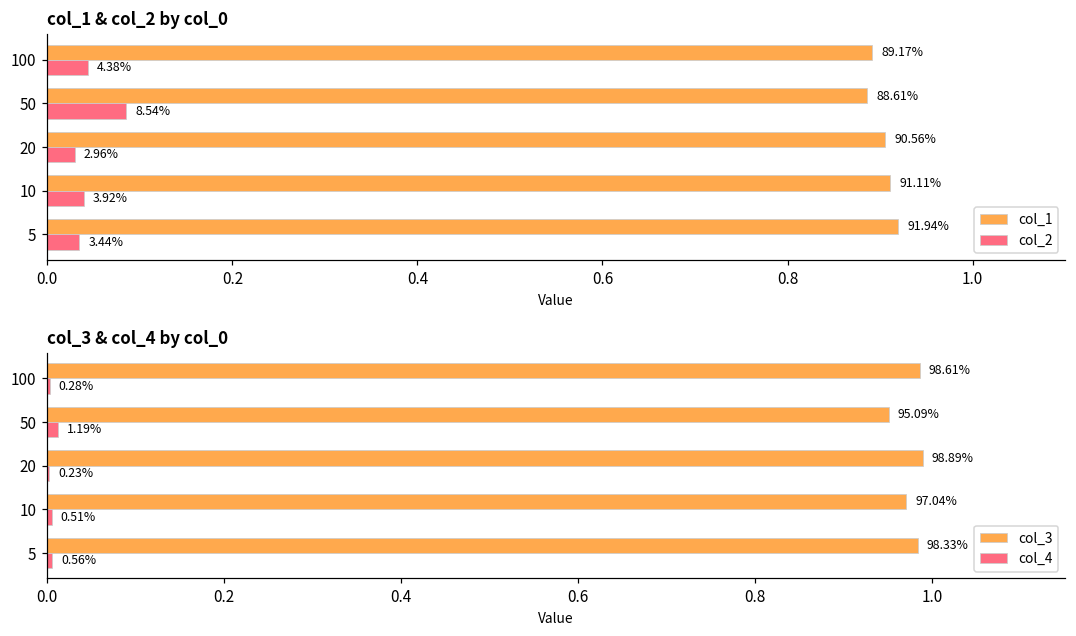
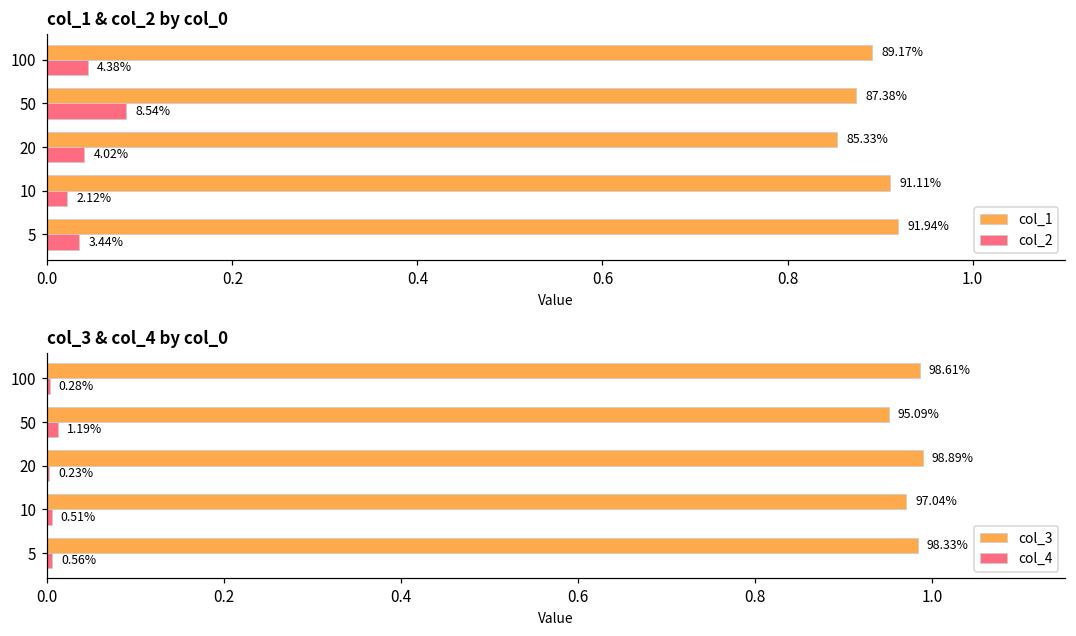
  {
    "col_1 & col_2 by col_0": {
      "col_1": {
        "100": "89.17%",
-       "50": "88.61%",
-       "20": "90.56%",
+       "50": "87.38%",
+       "20": "85.33%",
        "10": "91.11%",
        "5": "91.94%"
      },
      "col_2": {
        "100": "4.38%",
        "50": "8.54%",
-       "20": "2.96%",
-       "10": "3.92%",
+       "20": "4.02%",
+       "10": "2.12%",
        "5": "3.44%"
      }
    },
    "col_3 & col_4 by col_0": {
      "col_3": {
        "100": "98.61%",
        "50": "95.09%",
        "20": "98.89%",
        "10": "97.04%",
        "5": "98.33%"
      },
      "col_4": {
        "100": "0.28%",
        "50": "1.19%",
        "20": "0.23%",
        "10": "0.51%",
        "5": "0.56%"
      }
    }
  }
